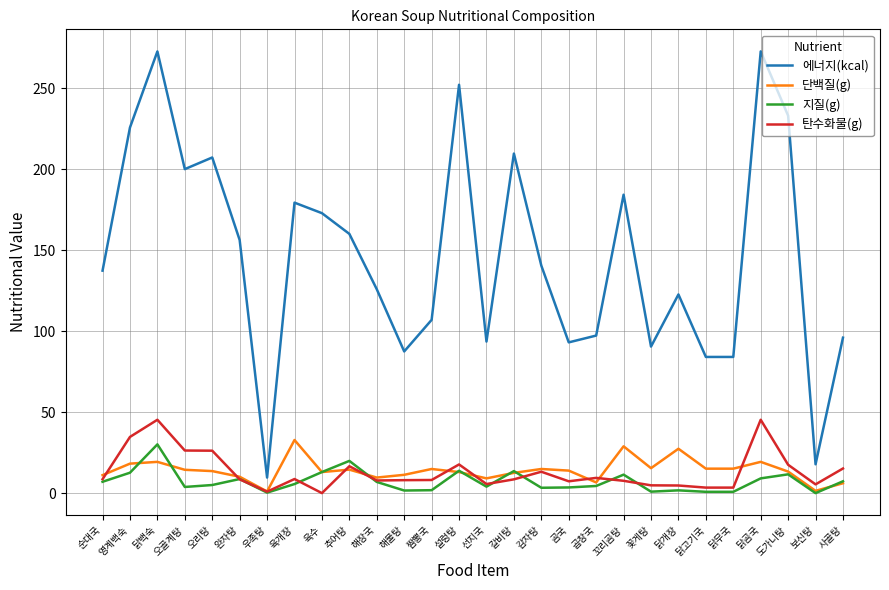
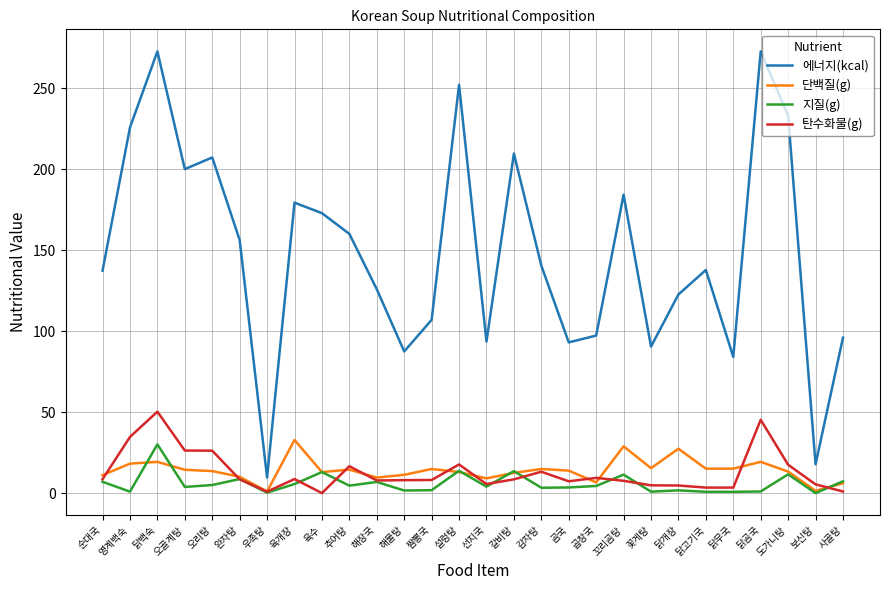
  {
    "에너지(kcal)": {
      "순대국": 137,
      "영계백숙": 226,
      "닭백숙": 273,
      "오골계탕": 200,
      "오리탕": 207,
      "완자탕": 156,
      "우족탕": 10,
      "육개장": 179,
      "육수": 173,
      "추어탕": 160,
      "해장국": 126,
      "해물탕": 88,
      "짬뽕국": 107,
      "설렁탕": 252,
      "선지국": 94,
      "갈비탕": 210,
      "감자탕": 141,
      "곰국": 93,
      "곱창국": 97,
      "꼬리곰탕": 184,
      "꽃게탕": 91,
      "닭개장": 123,
-     "닭고기국": 84,
+     "닭고기국": 138,
      "닭무국": 84,
      "닭곰국": 273,
      "보신탕": 18,
      "사골탕": 96
    },
    "단백질(g)": {
      "순대국": 11,
      "영계백숙": 18,
      "닭백숙": 19,
      "오골계탕": 14,
      "오리탕": 14,
      "육개장": 33,
      "추어탕": 15,
      "해장국": 10,
      "해물탕": 11,
      "짬뽕국": 15,
      "선지국": 9,
      "감자탕": 15,
      "곰국": 14,
      "곱창국": 7,
      "꼬리곰탕": 29,
      "꽃게탕": 15,
      "닭개장": 27,
      "닭고기국": 15,
      "닭무국": 15,
      "닭곰국": 19,
      "도가니탕": 13
    },
    "지질(g)": {
      "순대국": 7,
-     "영계백숙": 13,
+     "영계백숙": 1,
      "닭백숙": 30,
      "오골계탕": 4,
      "오리탕": 5,
      "육개장": 6,
-     "추어탕": 20,
+     "추어탕": 5,
      "해물탕": 2,
      "짬뽕국": 2,
      "선지국": 4,
      "감자탕": 3,
      "곰국": 4,
      "곱창국": 4,
      "꼬리곰탕": 11,
      "꽃게탕": 1,
      "닭개장": 2,
      "닭고기국": 1,
      "닭무국": 1,
-     "닭곰국": 9,
+     "닭곰국": 1,
      "도가니탕": 12
    },
    "탄수화물(g)": {
      "순대국": 9,
      "영계백숙": 35,
-     "닭백숙": 45,
+     "닭백숙": 50,
      "오골계탕": 26,
      "오리탕": 26,
      "육개장": 9,
      "육수": 0,
      "추어탕": 17,
      "해물탕": 8,
      "짬뽕국": 8,
      "설렁탕": 18,
      "선지국": 6,
      "갈비탕": 9,
      "감자탕": 13,
      "곰국": 7,
      "곱창국": 9,
      "꼬리곰탕": 8,
      "꽃게탕": 5,
      "닭개장": 5,
      "닭고기국": 3,
      "닭무국": 3,
      "닭곰국": 45,
      "도가니탕": 18,
      "보신탕": 5,
-     "사골탕": 15
+     "사골탕": 1
    }
  }
